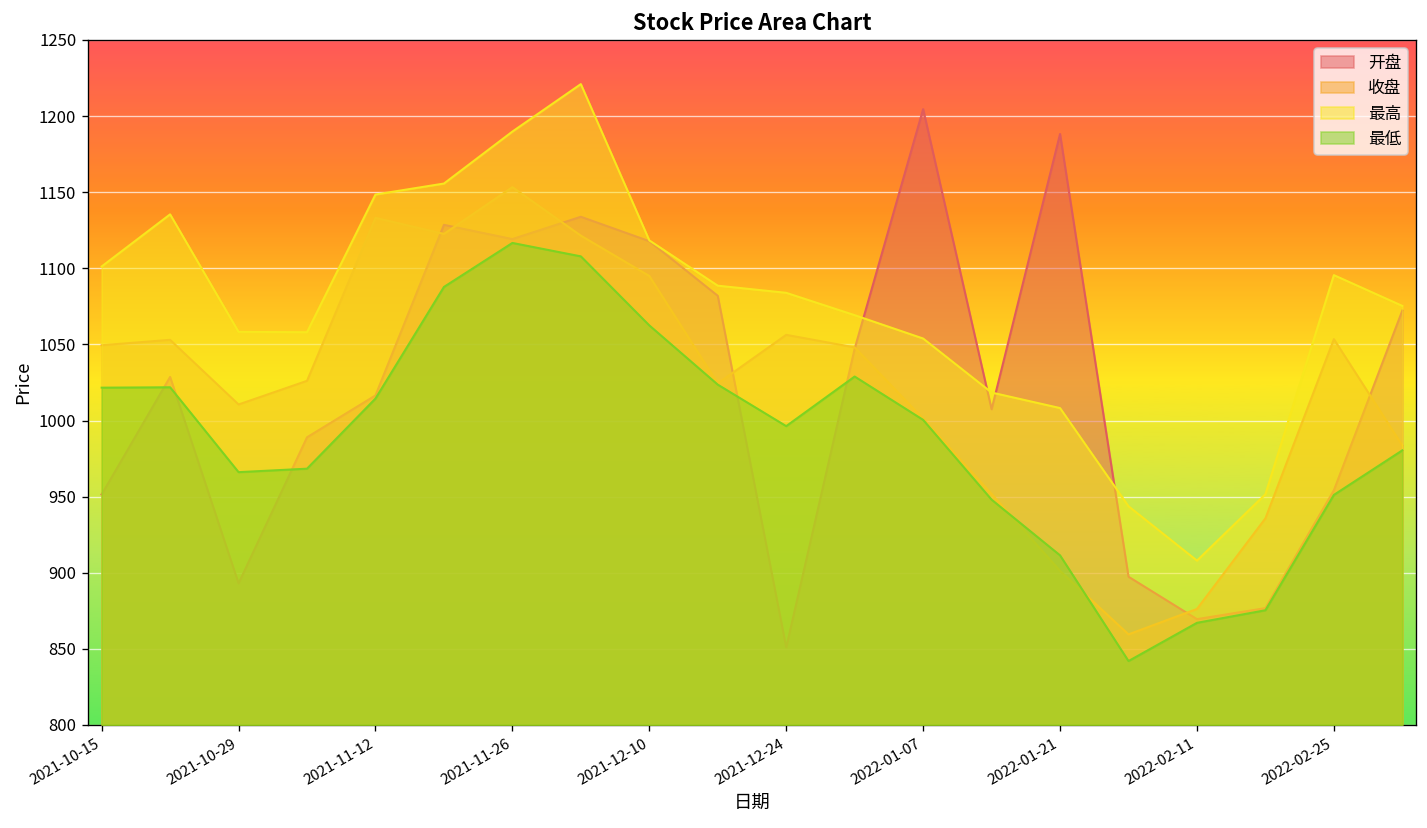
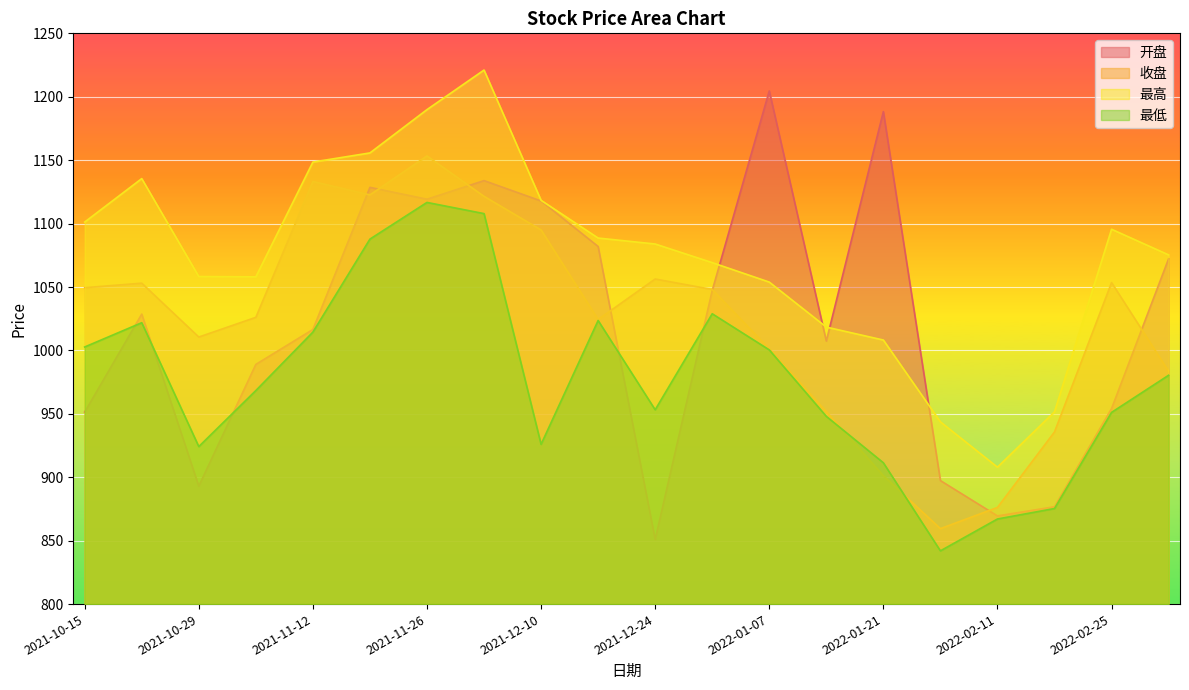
  {
    "开盘": {
      "2021-10-15": 951,
      "2021-10-29": 893,
      "2021-11-12": 1017,
      "2021-11-26": 1119,
      "2021-12-24": 851,
      "2022-01-07": 1205,
      "2022-01-21": 1188,
      "2022-02-11": 870,
      "2022-02-25": 954
    },
    "最低": {
-     "2021-10-15": 1022,
-     "2021-10-29": 966,
+     "2021-10-15": 1003,
+     "2021-10-29": 924,
      "2021-11-12": 1014,
      "2021-11-26": 1117,
-     "2021-12-10": 1063,
-     "2021-12-24": 996,
+     "2021-12-10": 926,
+     "2021-12-24": 953,
      "2022-01-21": 911,
      "2022-02-11": 867,
      "2022-02-25": 951
    }
  }
